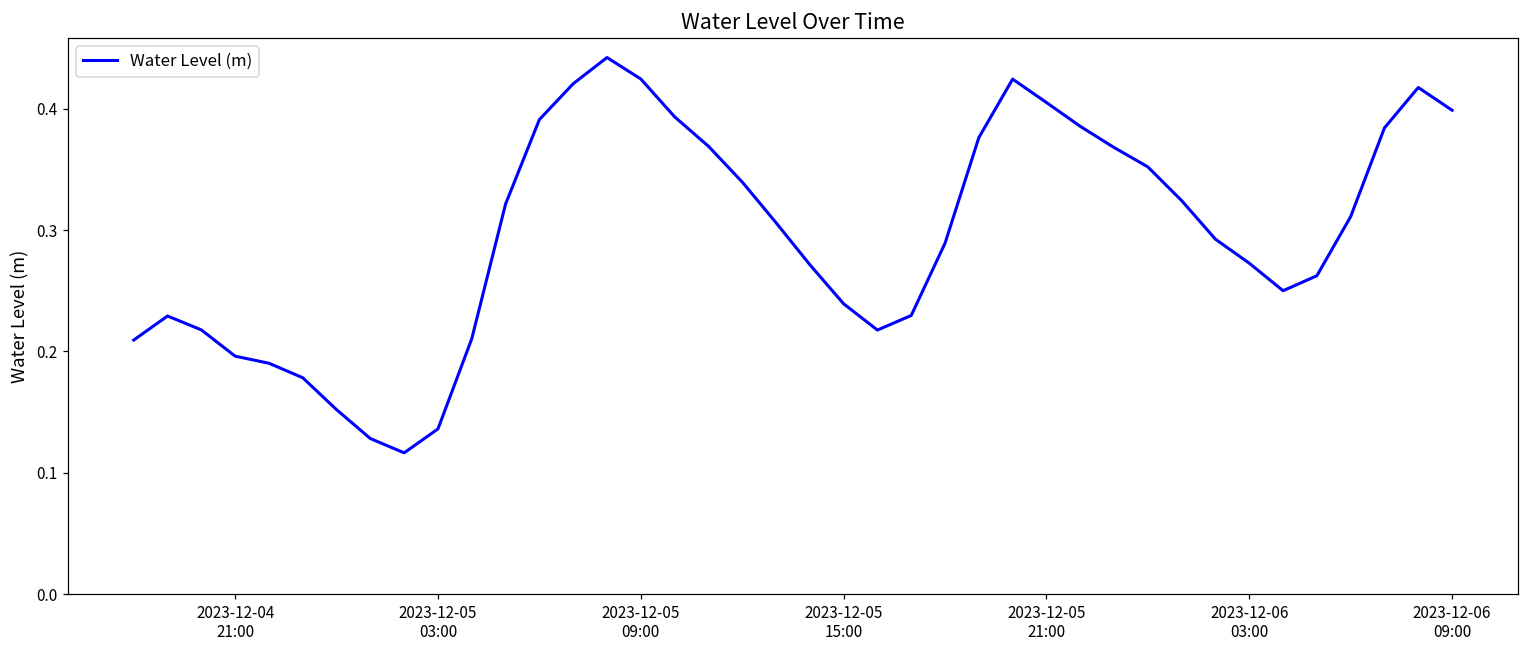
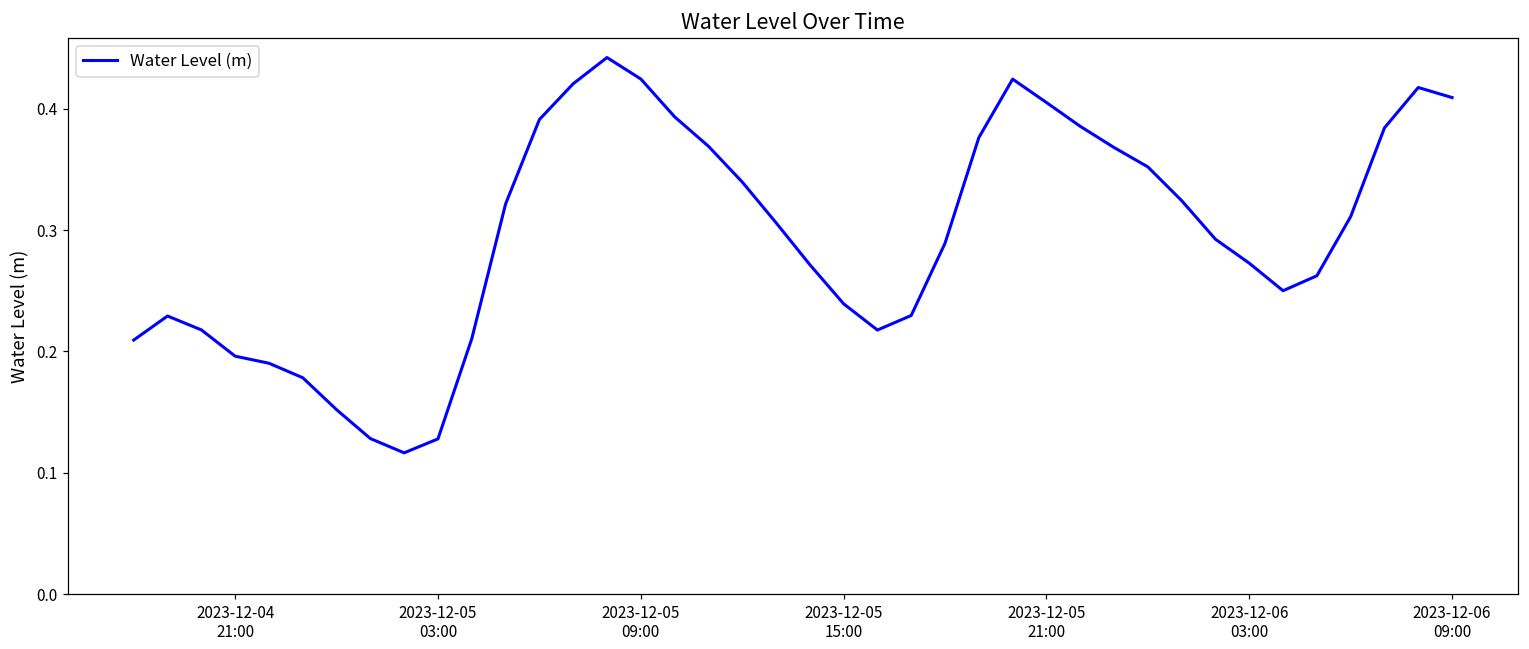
  {
    "2023-12-04 21:00": 0.196,
-   "2023-12-05 03:00": 0.136,
+   "2023-12-05 03:00": 0.128,
    "2023-12-05 09:00": 0.425,
    "2023-12-05 15:00": 0.239,
    "2023-12-05 21:00": 0.405,
    "2023-12-06 03:00": 0.273,
-   "2023-12-06 09:00": 0.399
+   "2023-12-06 09:00": 0.409
  }
